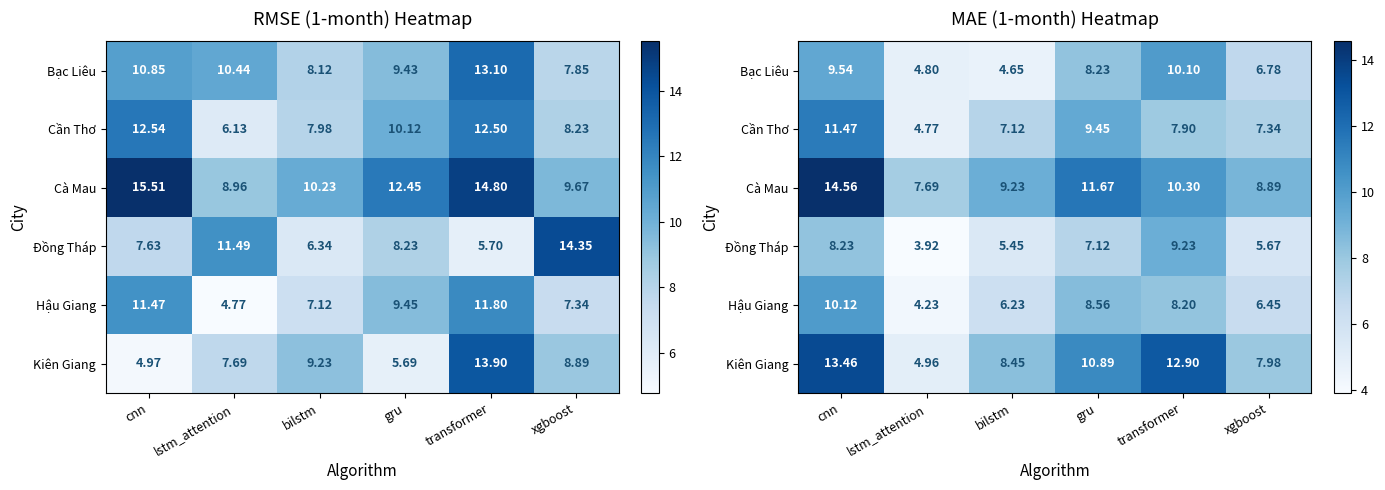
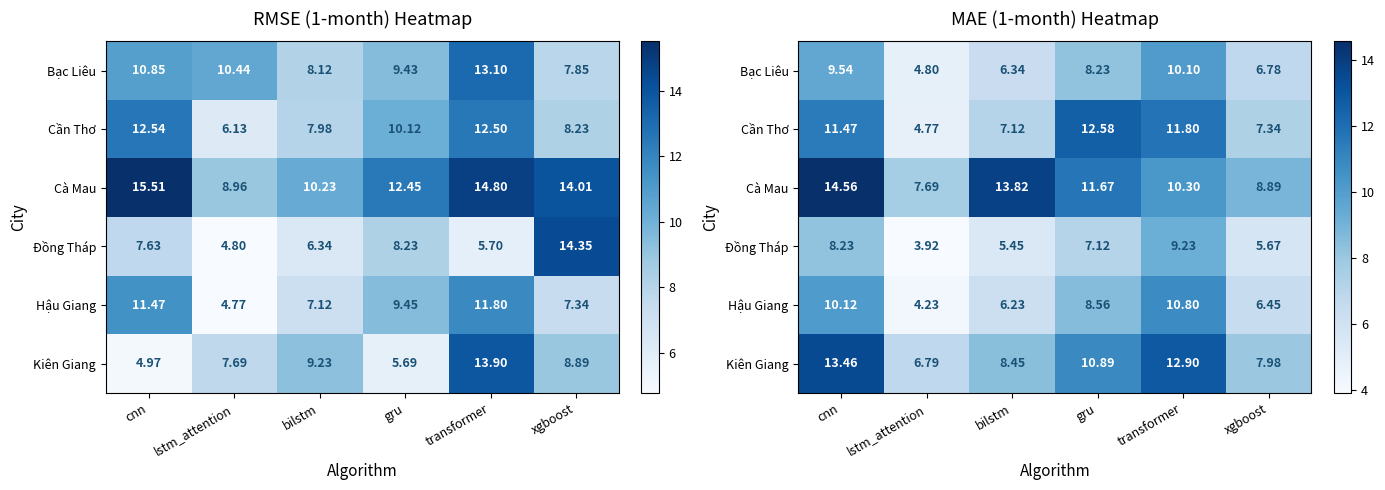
  {
    "RMSE (1-month) Heatmap": {
      "Bạc Liêu": {
        "cnn": 10.85,
        "lstm_attention": 10.44,
        "bilstm": 8.12,
        "gru": 9.43,
        "transformer": 13.10,
        "xgboost": 7.85
      },
      "Cần Thơ": {
        "cnn": 12.54,
        "lstm_attention": 6.13,
        "bilstm": 7.98,
        "gru": 10.12,
        "transformer": 12.50,
        "xgboost": 8.23
      },
      "Cà Mau": {
        "cnn": 15.51,
        "lstm_attention": 8.96,
        "bilstm": 10.23,
        "gru": 12.45,
        "transformer": 14.80,
-       "xgboost": 9.67
+       "xgboost": 14.01
      },
      "Đồng Tháp": {
        "cnn": 7.63,
-       "lstm_attention": 11.49,
+       "lstm_attention": 4.80,
        "bilstm": 6.34,
        "gru": 8.23,
        "transformer": 5.70,
        "xgboost": 14.35
      },
      "Hậu Giang": {
        "cnn": 11.47,
        "lstm_attention": 4.77,
        "bilstm": 7.12,
        "gru": 9.45,
        "transformer": 11.80,
        "xgboost": 7.34
      },
      "Kiên Giang": {
        "cnn": 4.97,
        "lstm_attention": 7.69,
        "bilstm": 9.23,
        "gru": 5.69,
        "transformer": 13.90,
        "xgboost": 8.89
      }
    },
    "MAE (1-month) Heatmap": {
      "Bạc Liêu": {
        "cnn": 9.54,
        "lstm_attention": 4.80,
-       "bilstm": 4.65,
+       "bilstm": 6.34,
        "gru": 8.23,
        "transformer": 10.10,
        "xgboost": 6.78
      },
      "Cần Thơ": {
        "cnn": 11.47,
        "lstm_attention": 4.77,
        "bilstm": 7.12,
-       "gru": 9.45,
-       "transformer": 7.90,
+       "gru": 12.58,
+       "transformer": 11.80,
        "xgboost": 7.34
      },
      "Cà Mau": {
        "cnn": 14.56,
        "lstm_attention": 7.69,
-       "bilstm": 9.23,
+       "bilstm": 13.82,
        "gru": 11.67,
        "transformer": 10.30,
        "xgboost": 8.89
      },
      "Đồng Tháp": {
        "cnn": 8.23,
        "lstm_attention": 3.92,
        "bilstm": 5.45,
        "gru": 7.12,
        "transformer": 9.23,
        "xgboost": 5.67
      },
      "Hậu Giang": {
        "cnn": 10.12,
        "lstm_attention": 4.23,
        "bilstm": 6.23,
        "gru": 8.56,
-       "transformer": 8.20,
+       "transformer": 10.80,
        "xgboost": 6.45
      },
      "Kiên Giang": {
        "cnn": 13.46,
-       "lstm_attention": 4.96,
+       "lstm_attention": 6.79,
        "bilstm": 8.45,
        "gru": 10.89,
        "transformer": 12.90,
        "xgboost": 7.98
      }
    }
  }
